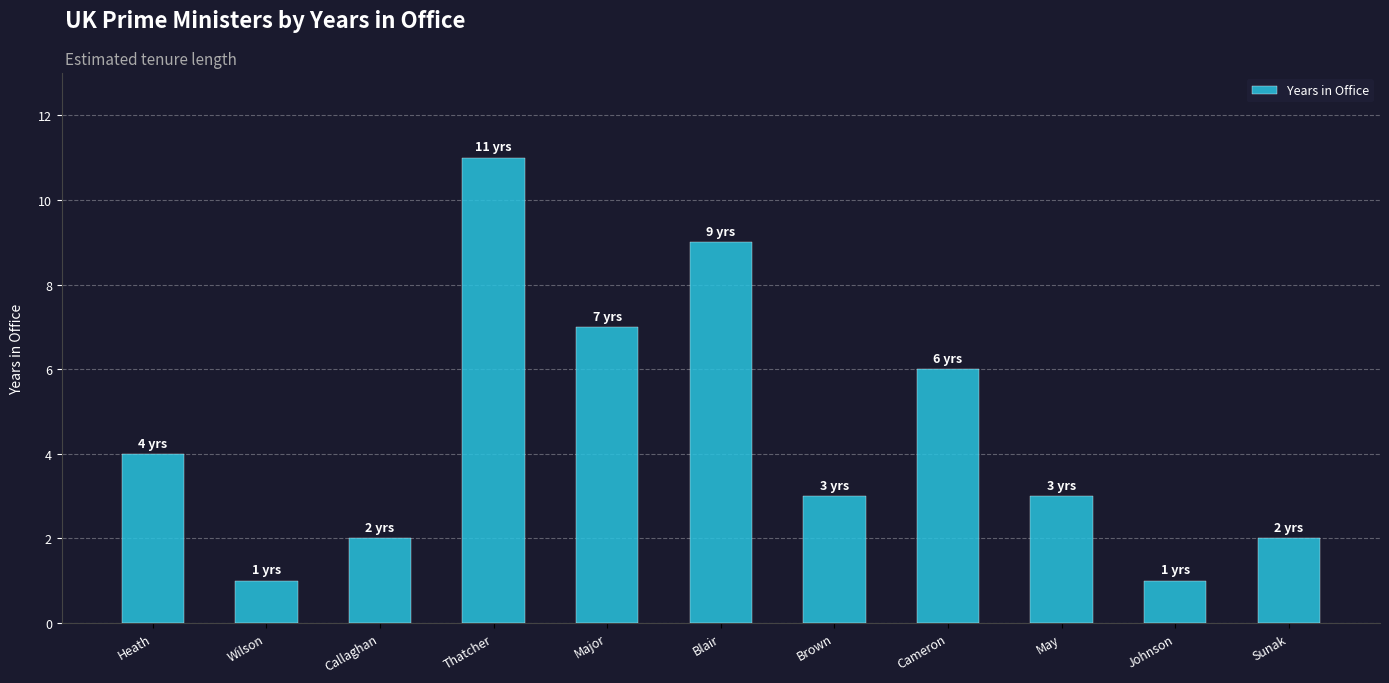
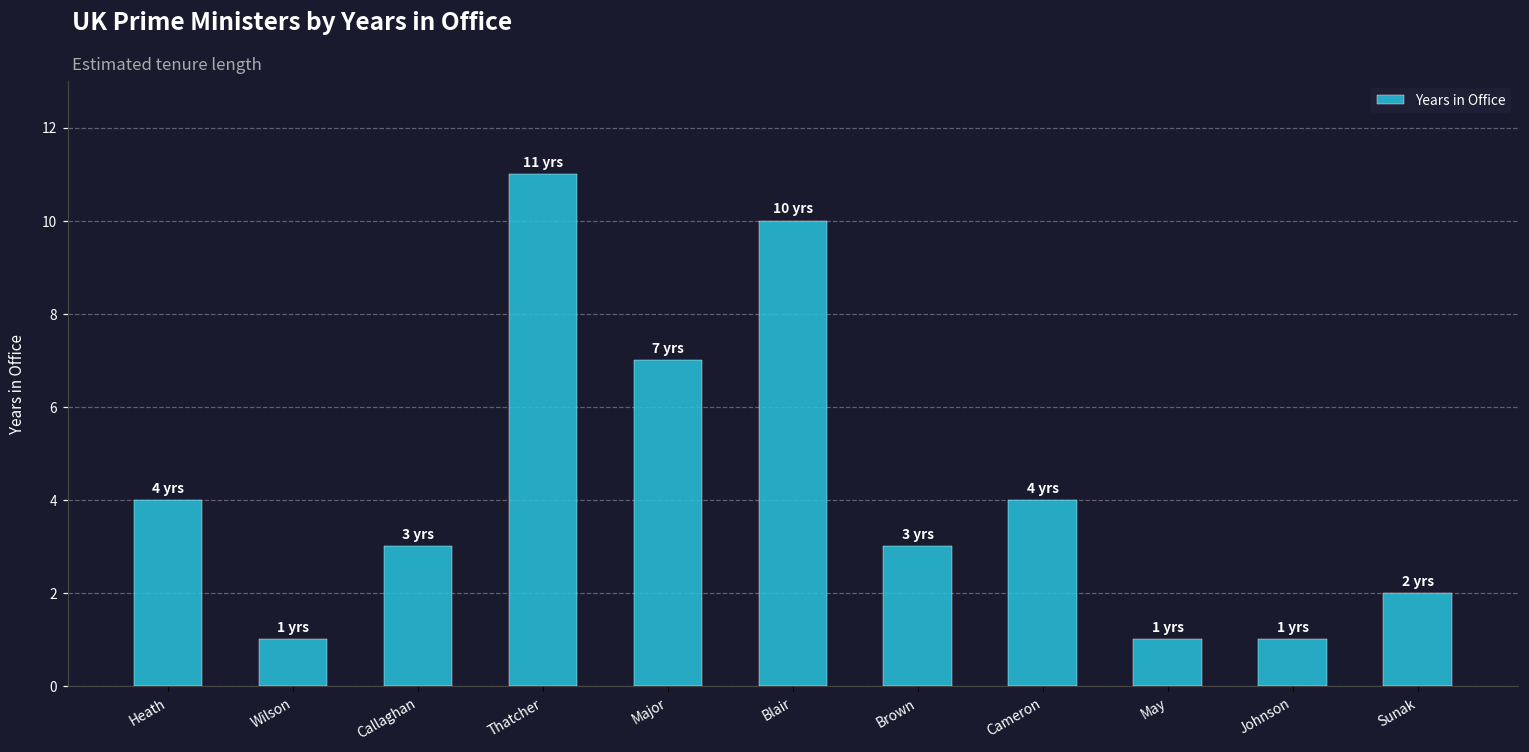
  {
    "Heath": 4,
    "Wilson": 1,
-   "Callaghan": 2,
+   "Callaghan": 3,
    "Thatcher": 11,
    "Major": 7,
-   "Blair": 9,
+   "Blair": 10,
    "Brown": 3,
-   "Cameron": 6,
-   "May": 3,
+   "Cameron": 4,
+   "May": 1,
    "Johnson": 1,
    "Sunak": 2
  }
